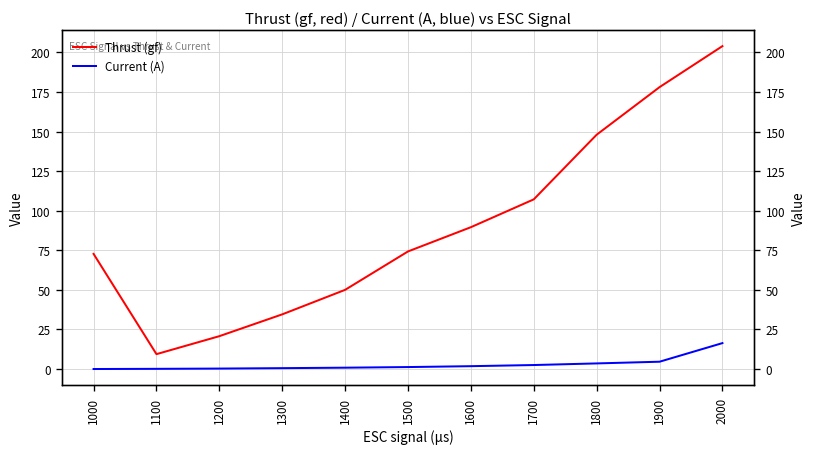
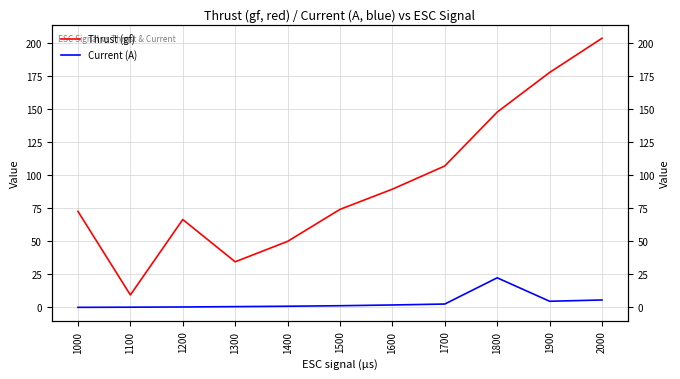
  {
    "Thrust (gf)": {
      "1000": 73,
      "1100": 9,
-     "1200": 21,
+     "1200": 67,
      "1300": 35,
      "1400": 50,
      "1500": 74,
      "1600": 90,
      "1700": 107,
      "1800": 148,
      "1900": 178,
      "2000": 204
    },
    "Current (A)": {
      "1000": 0,
      "1100": 0,
      "1200": 0,
      "1300": 1,
      "1400": 1,
      "1500": 1,
      "1600": 2,
      "1700": 3,
-     "1800": 4,
+     "1800": 22,
      "1900": 5,
-     "2000": 16
+     "2000": 6
    }
  }
